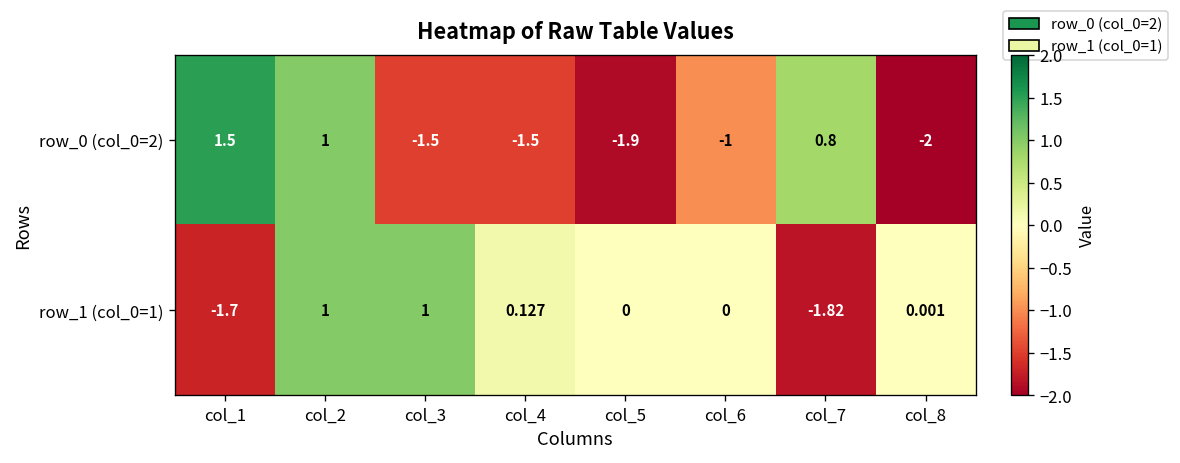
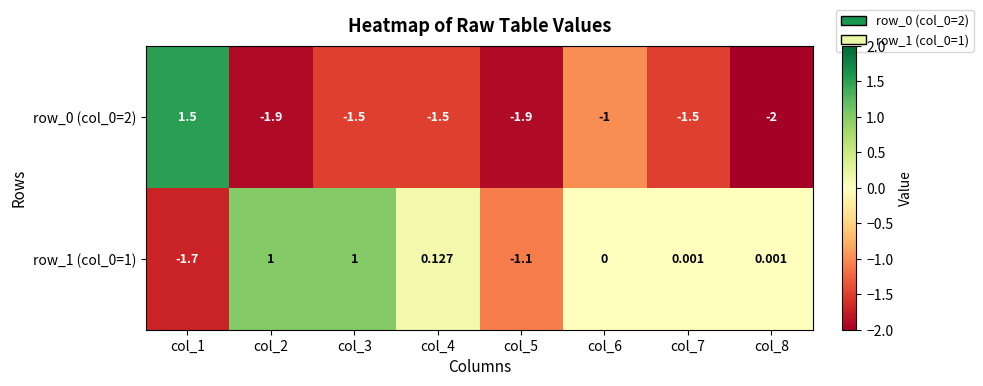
  {
    "row_0 (col_0=2)": {
      "col_1": 1.5,
-     "col_2": 1,
+     "col_2": -1.9,
      "col_3": -1.5,
      "col_4": -1.5,
      "col_5": -1.9,
      "col_6": -1,
-     "col_7": 0.8,
+     "col_7": -1.5,
      "col_8": -2
    },
    "row_1 (col_0=1)": {
      "col_1": -1.7,
      "col_2": 1,
      "col_3": 1,
      "col_4": 0.127,
-     "col_5": 0,
+     "col_5": -1.1,
      "col_6": 0,
-     "col_7": -1.82,
+     "col_7": 0.001,
      "col_8": 0.001
    }
  }
